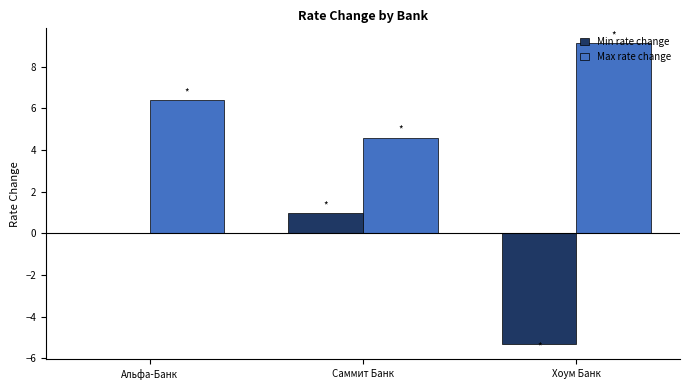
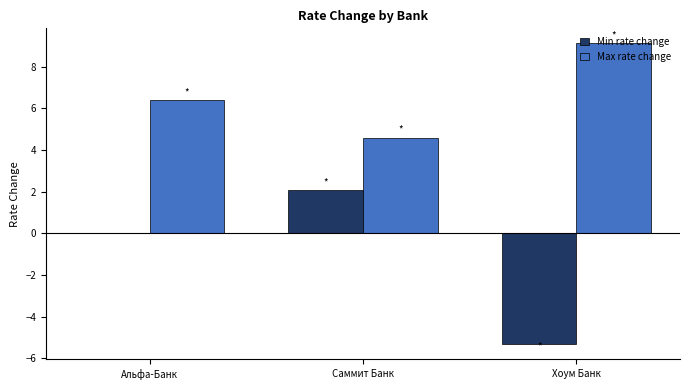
  {
    "Min rate change": {
      "Альфа-Банк": 0.0,
-     "Саммит Банк": 1.0,
+     "Саммит Банк": 2.1,
      "Хоум Банк": -5.3
    },
    "Max rate change": {
      "Альфа-Банк": 6.4,
      "Саммит Банк": 4.6,
      "Хоум Банк": 9.1
    }
  }
